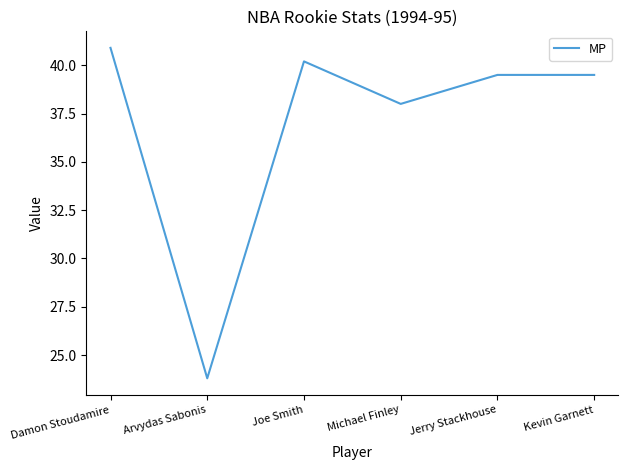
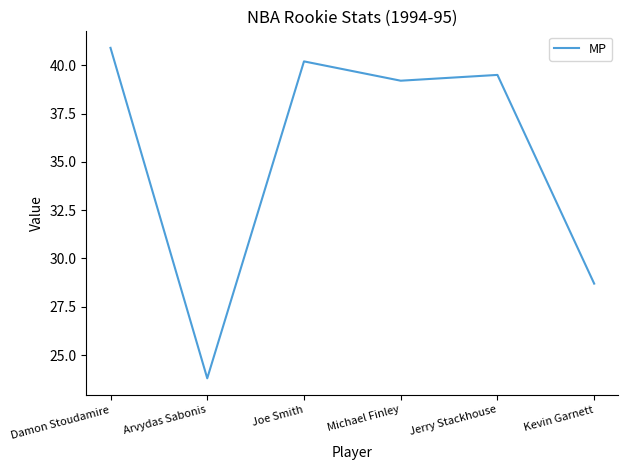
  {
    "Damon Stoudamire": 40.9,
    "Arvydas Sabonis": 23.8,
    "Joe Smith": 40.2,
-   "Michael Finley": 38.0,
+   "Michael Finley": 39.2,
    "Jerry Stackhouse": 39.5,
-   "Kevin Garnett": 39.5
+   "Kevin Garnett": 28.7
  }
